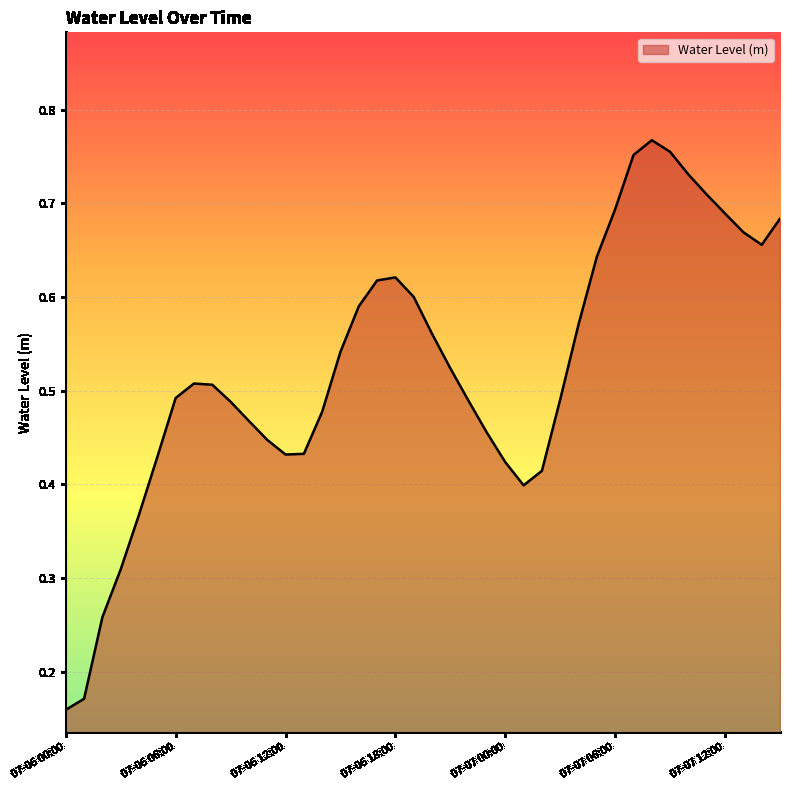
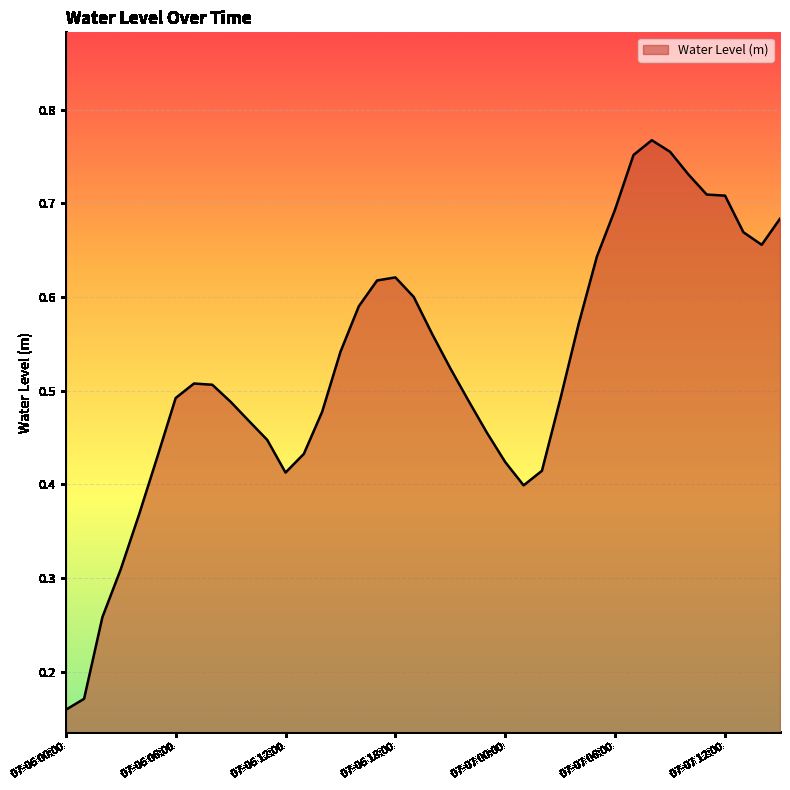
  {
    "07-06 00:00": 0.16,
    "07-06 06:00": 0.49,
-   "07-06 12:00": 0.43,
+   "07-06 12:00": 0.41,
    "07-06 18:00": 0.62,
    "07-07 00:00": 0.42,
    "07-07 06:00": 0.69,
-   "07-07 12:00": 0.69
+   "07-07 12:00": 0.71
  }
